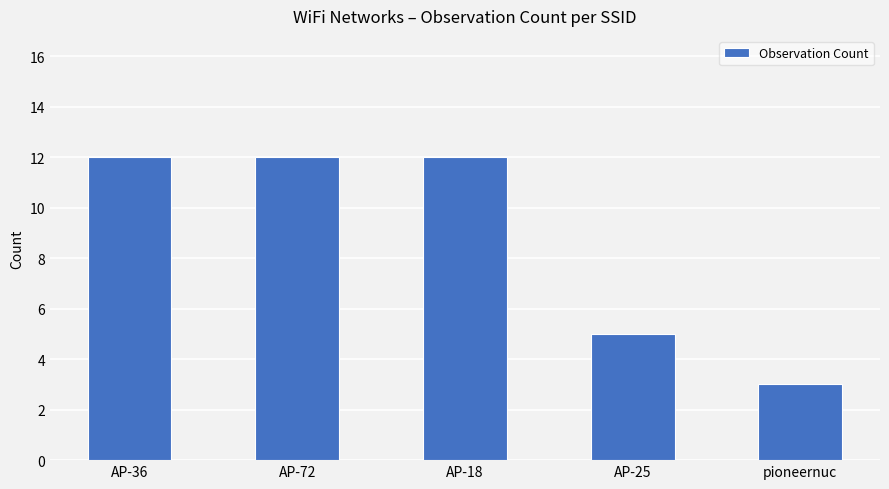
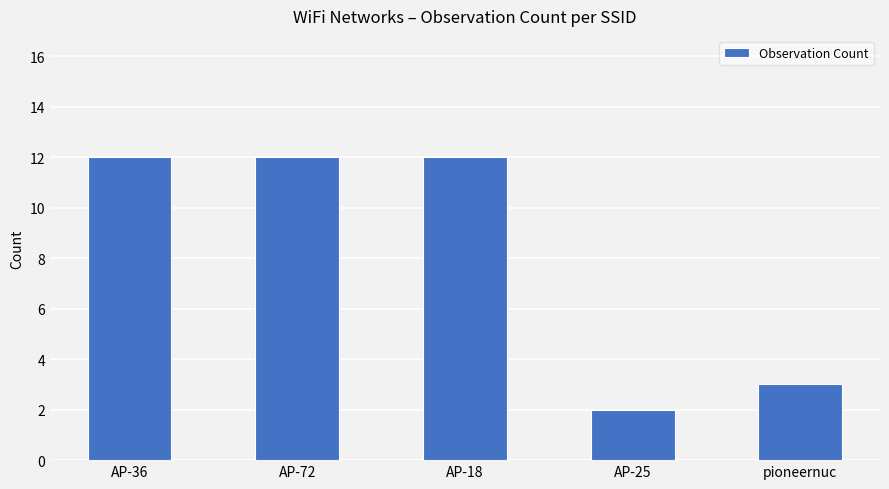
  {
    "AP-36": 12,
    "AP-72": 12,
    "AP-18": 12,
-   "AP-25": 5,
+   "AP-25": 2,
    "pioneernuc": 3
  }
